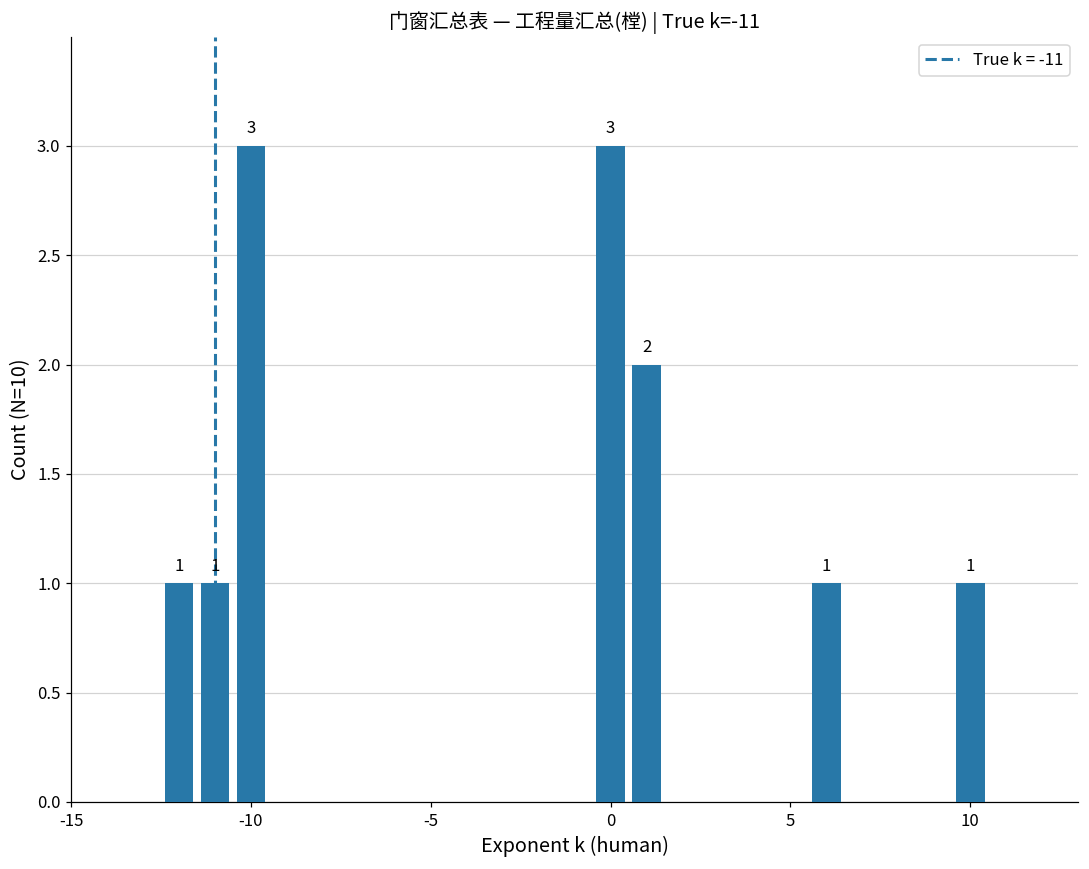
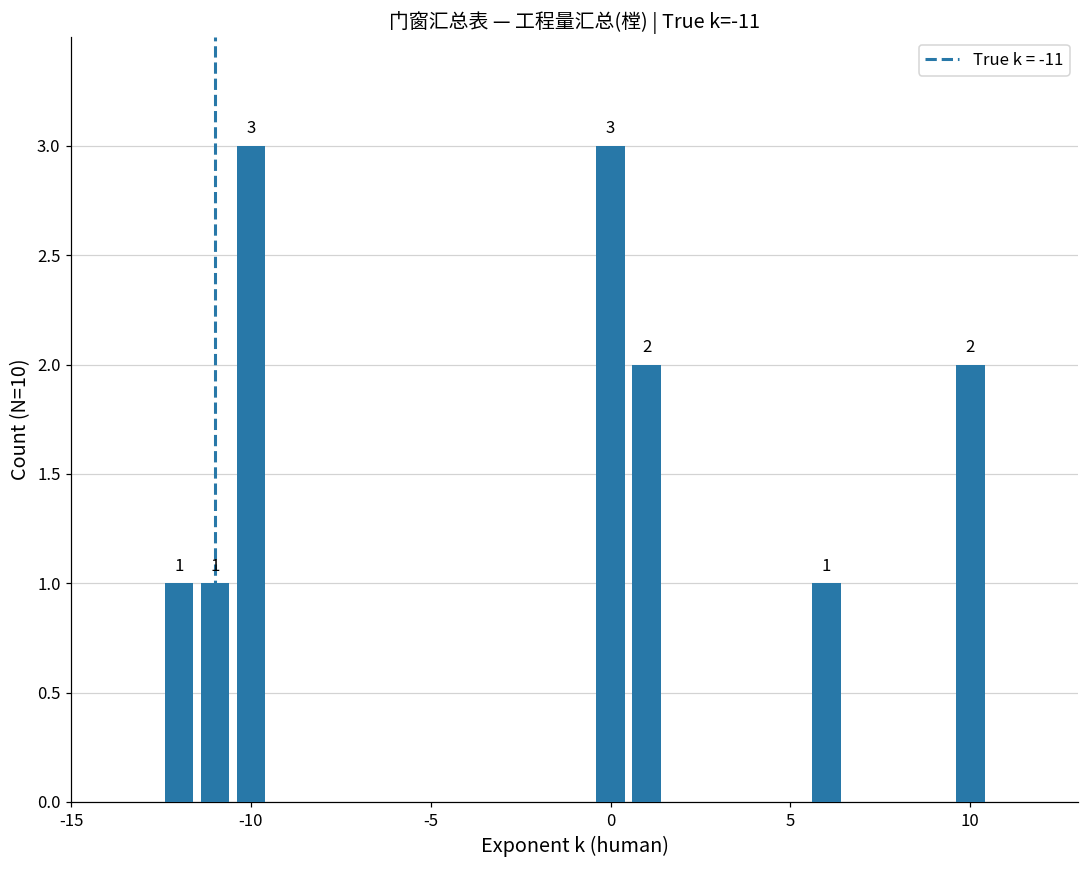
  {
    "-10": 3,
    "0": 3,
-   "10": 1
+   "10": 2
  }
